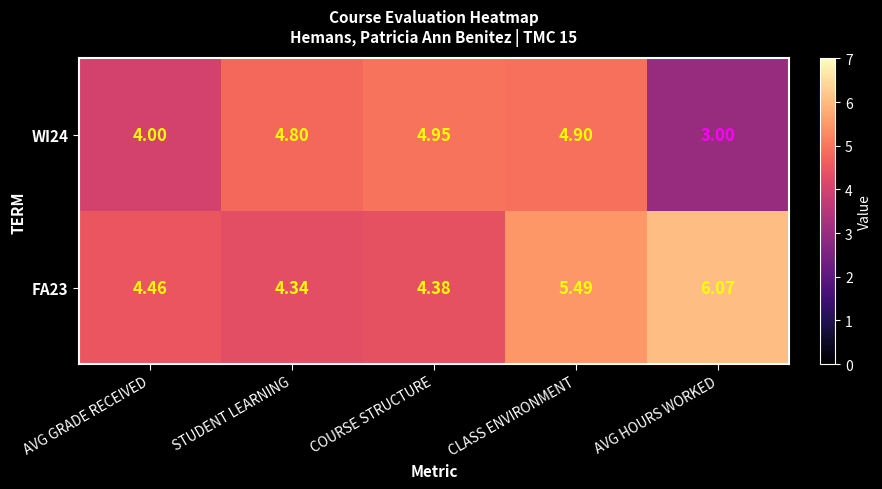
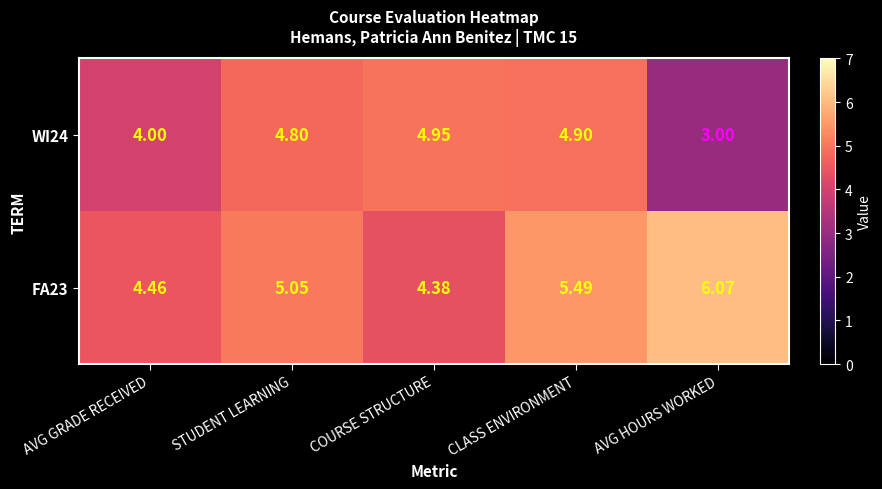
  {
    "WI24": {
      "AVG GRADE RECEIVED": 4.00,
      "STUDENT LEARNING": 4.80,
      "COURSE STRUCTURE": 4.95,
      "CLASS ENVIRONMENT": 4.90,
      "AVG HOURS WORKED": 3.00
    },
    "FA23": {
      "AVG GRADE RECEIVED": 4.46,
-     "STUDENT LEARNING": 4.34,
+     "STUDENT LEARNING": 5.05,
      "COURSE STRUCTURE": 4.38,
      "CLASS ENVIRONMENT": 5.49,
      "AVG HOURS WORKED": 6.07
    }
  }
